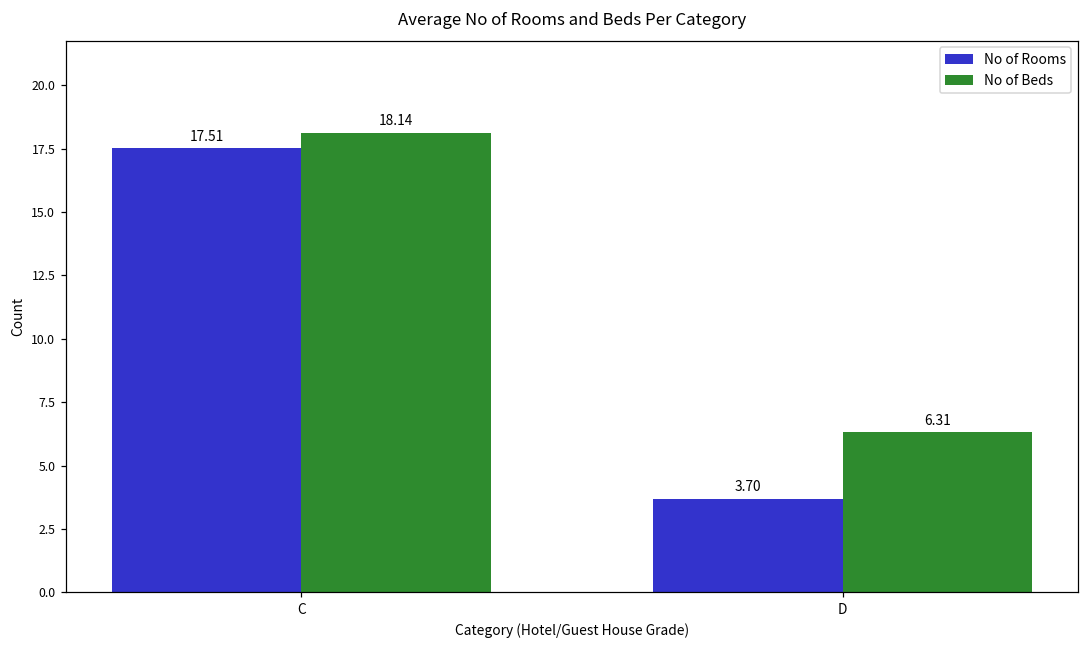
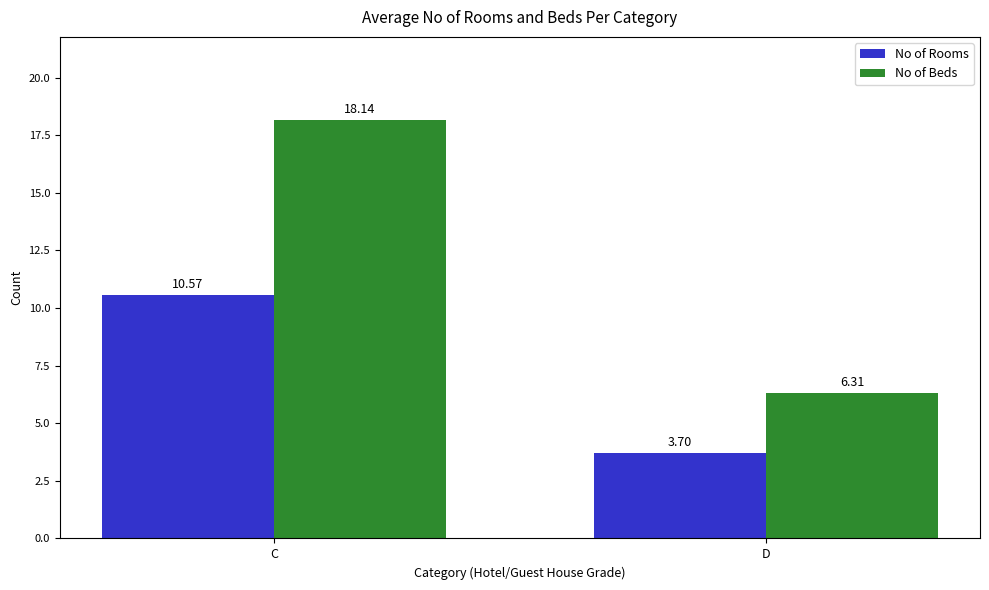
  {
    "No of Rooms": {
-     "C": 17.51,
+     "C": 10.57,
      "D": 3.70
    },
    "No of Beds": {
      "C": 18.14,
      "D": 6.31
    }
  }
